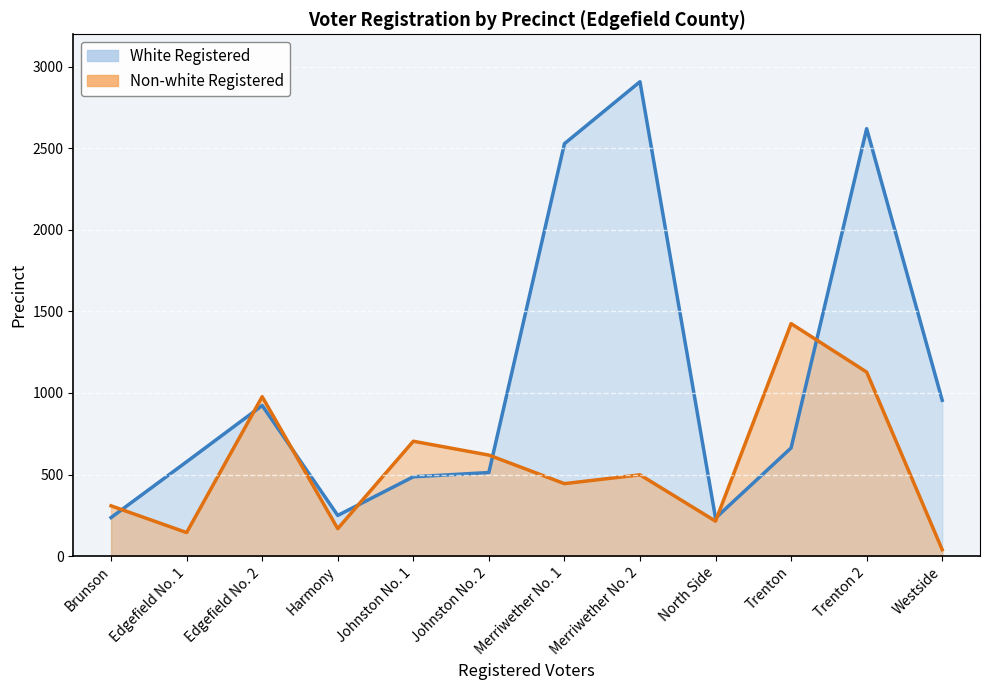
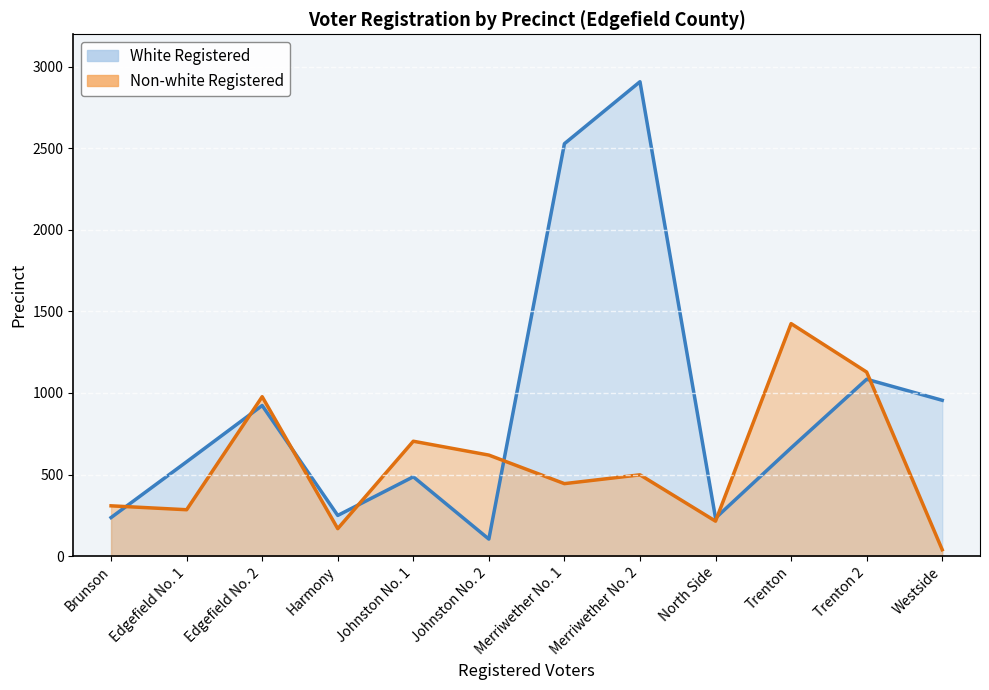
  {
    "White Registered": {
      "Brunson": 240,
      "Edgefield No. 1": 580,
      "Edgefield No. 2": 920,
      "Harmony": 250,
      "Johnston No. 1": 490,
-     "Johnston No. 2": 510,
+     "Johnston No. 2": 100,
      "Merriwether No. 1": 2530,
      "Merriwether No. 2": 2910,
      "North Side": 230,
      "Trenton": 660,
-     "Trenton 2": 2620,
+     "Trenton 2": 1080,
      "Westside": 960
    },
    "Non-white Registered": {
      "Brunson": 310,
-     "Edgefield No. 1": 140,
+     "Edgefield No. 1": 280,
      "Edgefield No. 2": 980,
      "Harmony": 170,
      "Johnston No. 1": 700,
      "Johnston No. 2": 620,
      "Merriwether No. 1": 440,
      "Merriwether No. 2": 500,
      "North Side": 210,
      "Trenton": 1430,
      "Trenton 2": 1130,
      "Westside": 40
    }
  }
